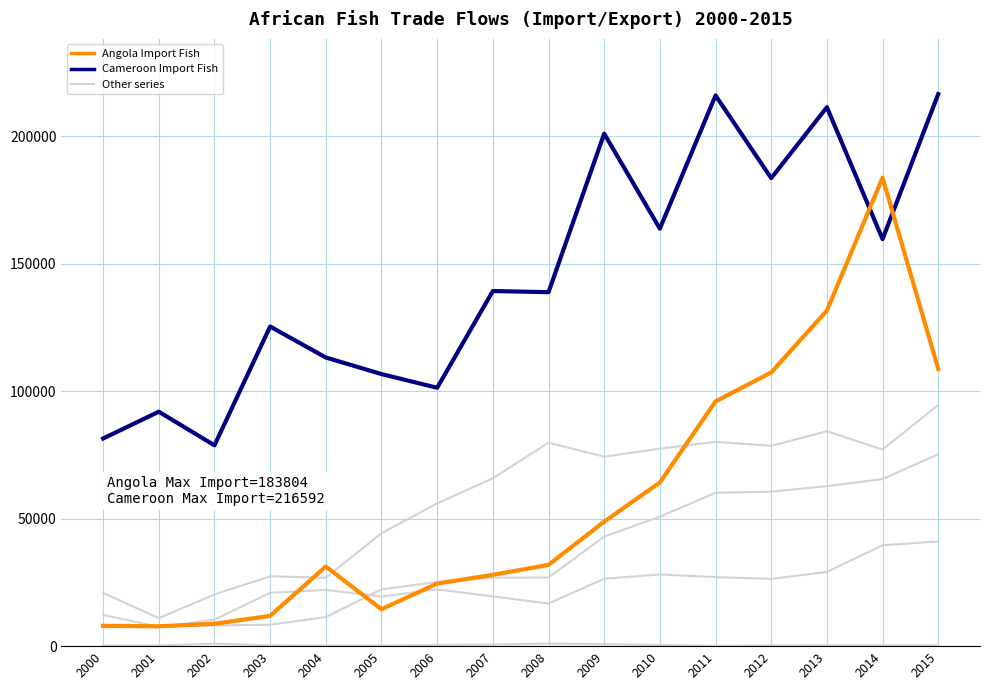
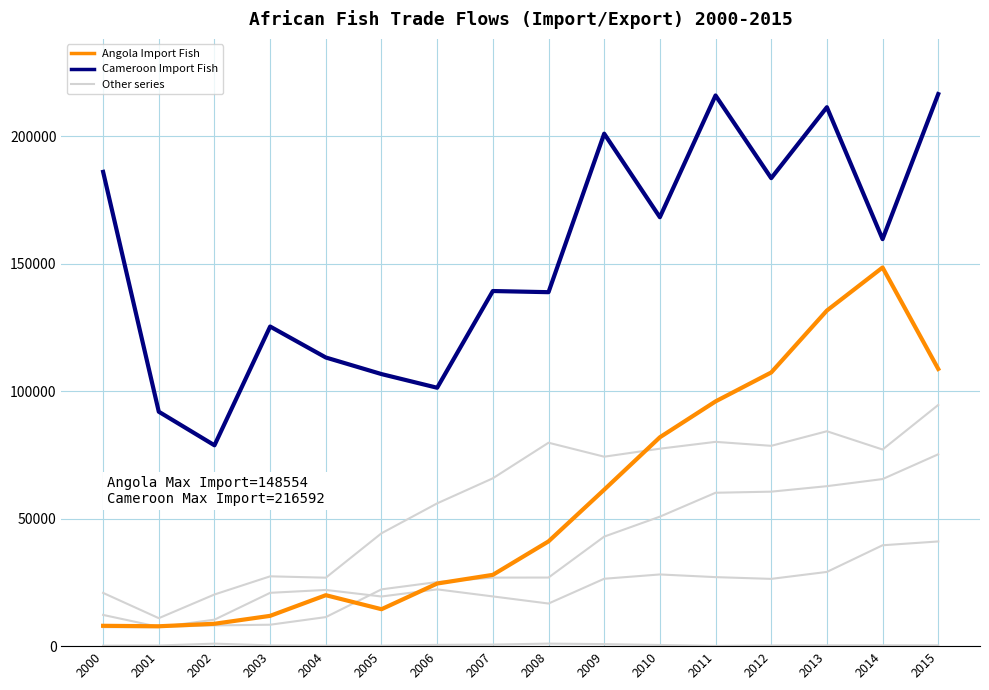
  {
    "Angola Import Fish": {
-     "2004": 31000,
-     "2008": 32000,
-     "2009": 49000,
-     "2010": 64000,
-     "2014": 183804
+     "2004": 20000,
+     "2008": 41000,
+     "2009": 61000,
+     "2010": 82000,
+     "2014": 148554
    },
    "Cameroon Import Fish": {
-     "2000": 81000,
+     "2000": 186000,
      "2001": 92000,
      "2002": 79000,
      "2003": 125000,
      "2004": 113000,
      "2005": 107000,
      "2006": 101000,
      "2007": 139000,
      "2008": 139000,
      "2009": 201000,
-     "2010": 164000,
+     "2010": 168000,
      "2011": 216000,
      "2012": 184000,
      "2013": 211000,
      "2014": 160000,
      "2015": 217000
    }
  }
